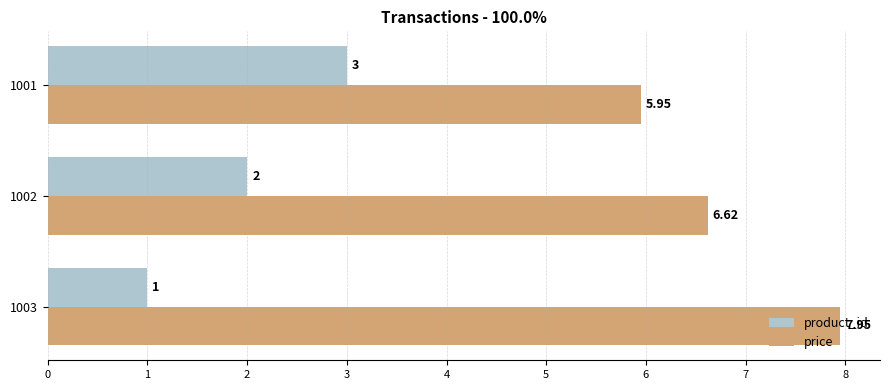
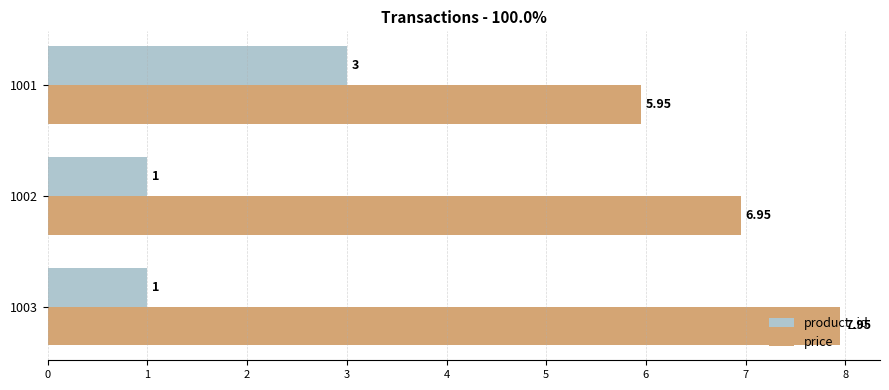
  {
    "product_id": {
      "1001": 3,
-     "1002": 2,
+     "1002": 1,
      "1003": 1
    },
    "price": {
      "1001": 5.95,
-     "1002": 6.62,
+     "1002": 6.95,
      "1003": 7.95
    }
  }
